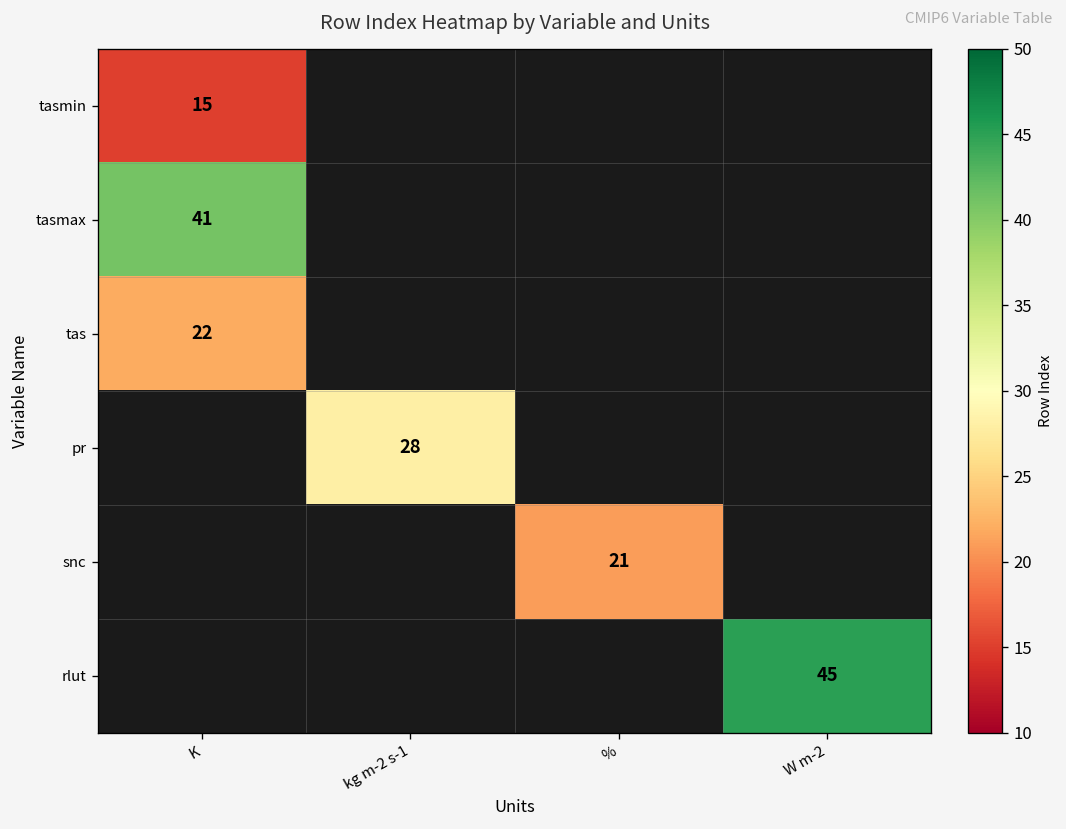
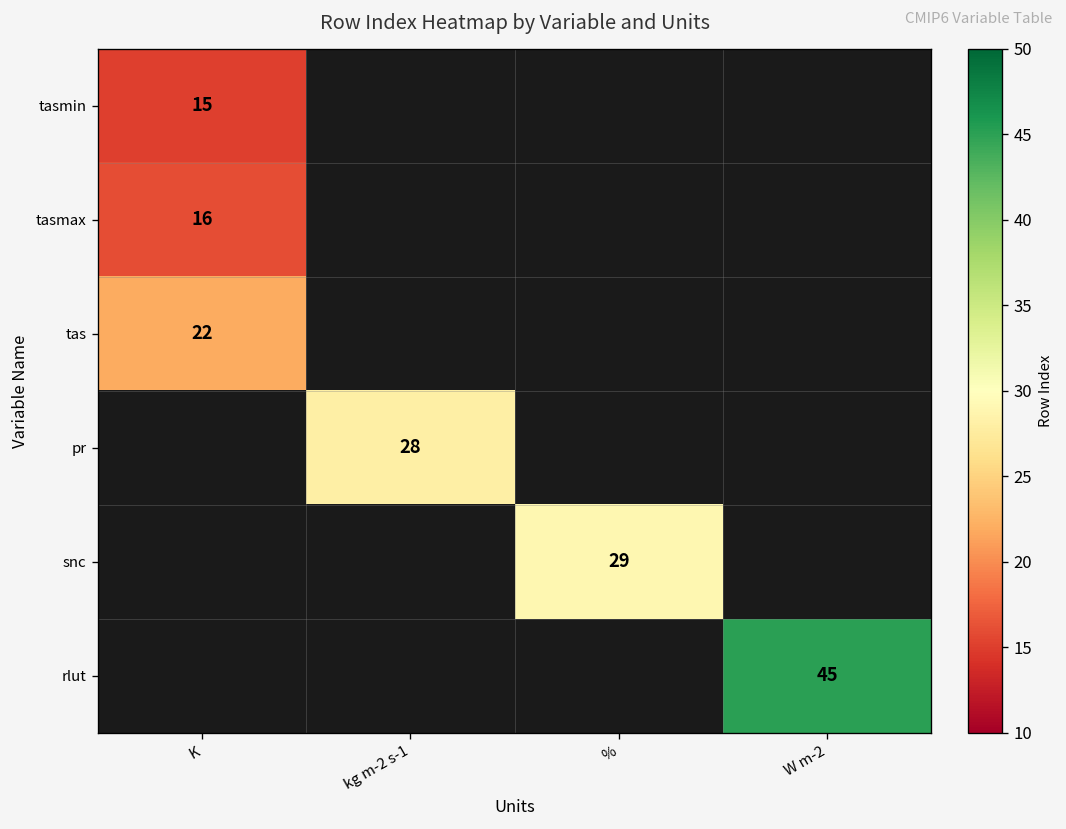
  {
    "tasmin": {
      "K": 15
    },
    "tasmax": {
-     "K": 41
+     "K": 16
    },
    "tas": {
      "K": 22
    },
    "pr": {
      "kg m-2 s-1": 28
    },
    "snc": {
-     "%": 21
+     "%": 29
    },
    "rlut": {
      "W m-2": 45
    }
  }
